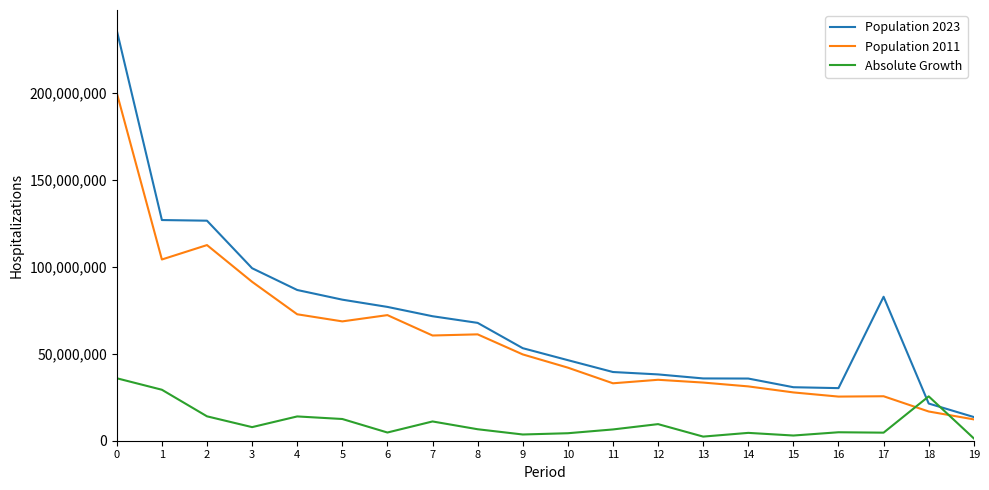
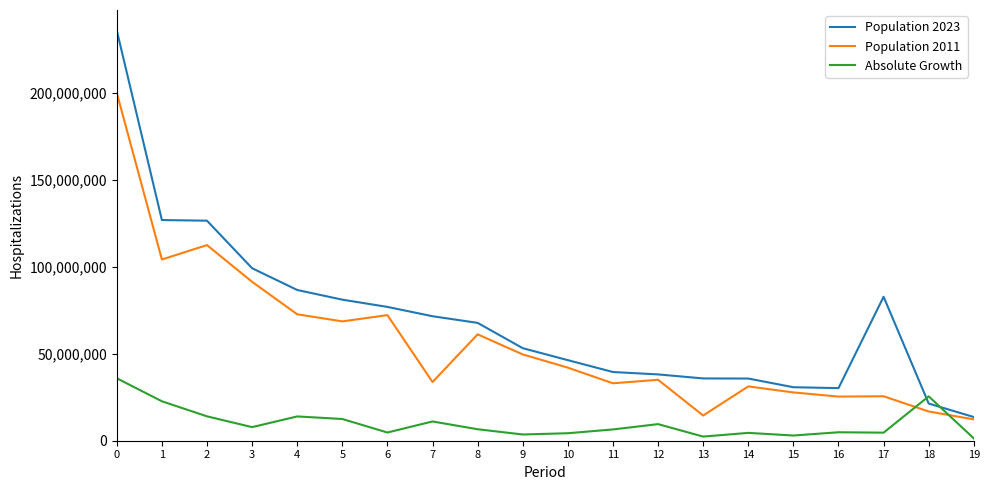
  {
    "Population 2023": {
      "0": "236,000,000",
      "1": "127,000,000",
      "2": "126,000,000",
      "3": "99,000,000",
      "4": "87,000,000",
      "5": "81,000,000",
      "6": "77,000,000",
      "7": "72,000,000",
      "8": "68,000,000",
      "9": "53,000,000",
      "10": "46,000,000",
      "11": "39,000,000",
      "12": "38,000,000",
      "13": "36,000,000",
      "14": "36,000,000",
      "15": "31,000,000",
      "16": "30,000,000",
      "17": "83,000,000",
      "18": "21,000,000"
    },
    "Population 2011": {
      "0": "200,000,000",
      "1": "104,000,000",
      "2": "112,000,000",
      "3": "91,000,000",
      "4": "73,000,000",
      "5": "69,000,000",
      "6": "72,000,000",
-     "7": "60,000,000",
+     "7": "34,000,000",
      "8": "61,000,000",
      "9": "50,000,000",
      "10": "42,000,000",
      "11": "33,000,000",
      "12": "35,000,000",
-     "13": "33,000,000",
+     "13": "14,000,000",
      "14": "31,000,000",
      "15": "28,000,000",
      "16": "25,000,000",
      "17": "26,000,000",
      "18": "17,000,000"
    },
    "Absolute Growth": {
      "0": "36,000,000",
-     "1": "29,000,000",
+     "1": "23,000,000",
      "2": "14,000,000",
      "3": "8,000,000",
      "4": "14,000,000",
      "5": "12,000,000",
      "6": "5,000,000",
      "7": "11,000,000",
      "8": "7,000,000",
      "9": "4,000,000",
      "10": "4,000,000",
      "11": "6,000,000",
      "12": "10,000,000",
      "13": "2,000,000",
      "14": "5,000,000",
      "15": "3,000,000",
      "16": "5,000,000",
      "17": "5,000,000",
      "18": "25,000,000",
      "19": "1,000,000"
    }
  }
